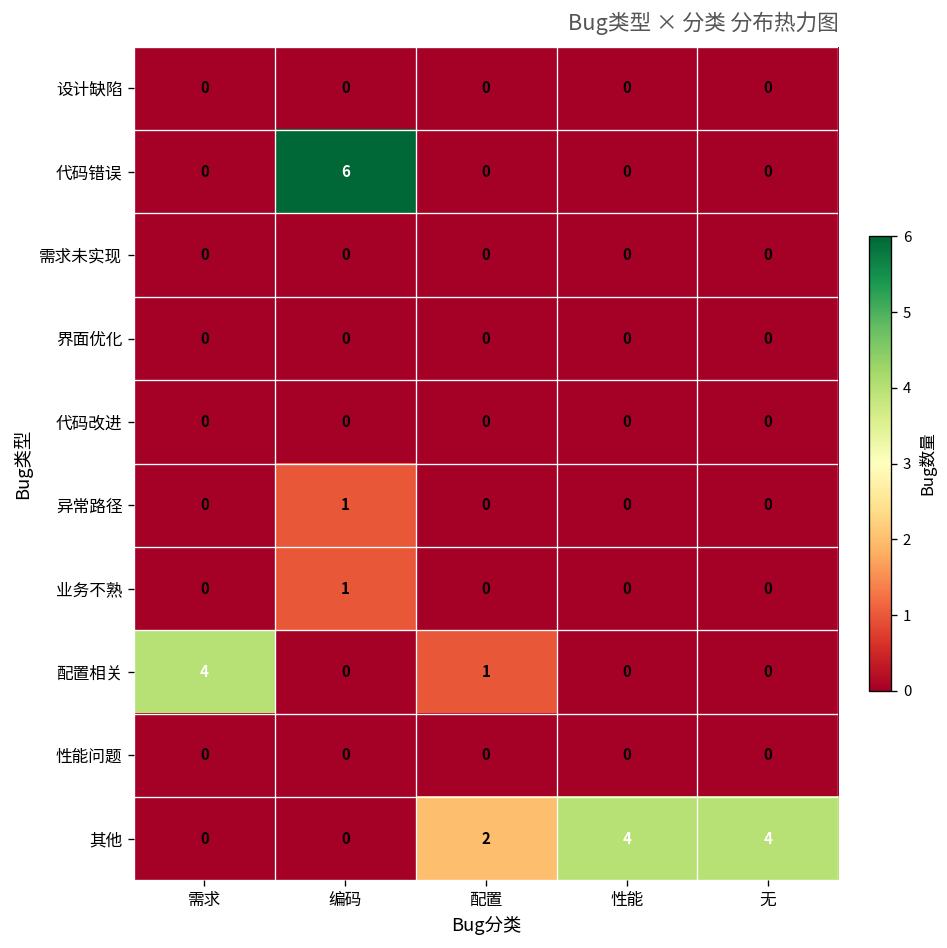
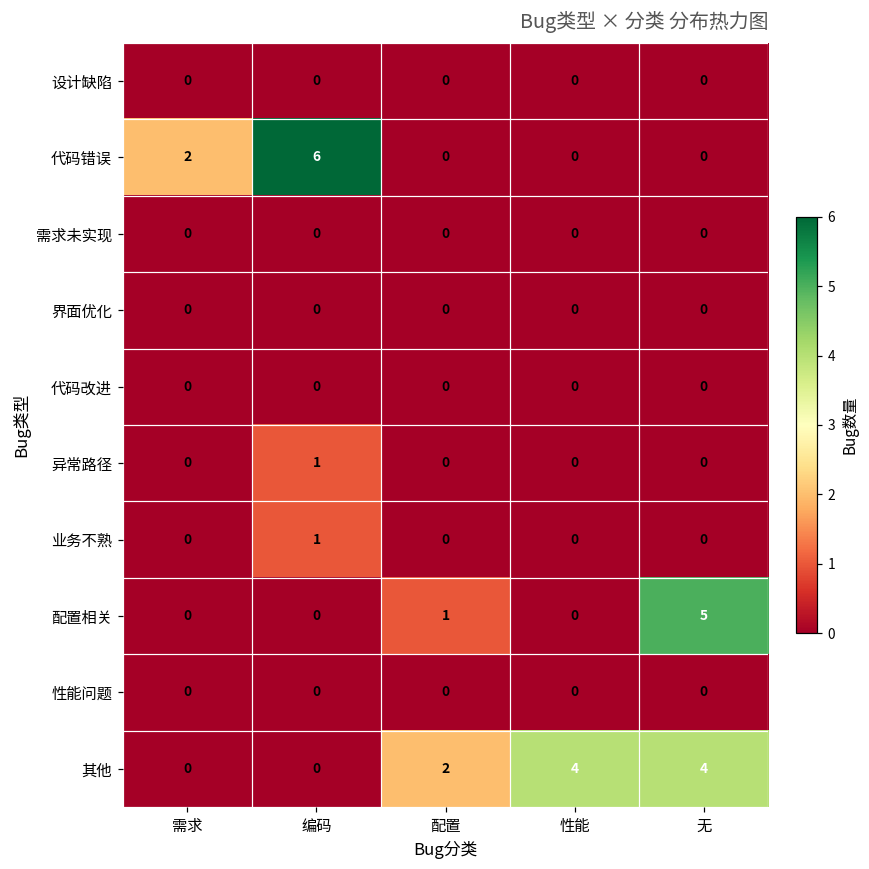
  {
    "设计缺陷": {
      "需求": 0,
      "编码": 0,
      "配置": 0,
      "性能": 0,
      "无": 0
    },
    "代码错误": {
-     "需求": 0,
+     "需求": 2,
      "编码": 6,
      "配置": 0,
      "性能": 0,
      "无": 0
    },
    "需求未实现": {
      "需求": 0,
      "编码": 0,
      "配置": 0,
      "性能": 0,
      "无": 0
    },
    "界面优化": {
      "需求": 0,
      "编码": 0,
      "配置": 0,
      "性能": 0,
      "无": 0
    },
    "代码改进": {
      "需求": 0,
      "编码": 0,
      "配置": 0,
      "性能": 0,
      "无": 0
    },
    "异常路径": {
      "需求": 0,
      "编码": 1,
      "配置": 0,
      "性能": 0,
      "无": 0
    },
    "业务不熟": {
      "需求": 0,
      "编码": 1,
      "配置": 0,
      "性能": 0,
      "无": 0
    },
    "配置相关": {
-     "需求": 4,
+     "需求": 0,
      "编码": 0,
      "配置": 1,
      "性能": 0,
-     "无": 0
+     "无": 5
    },
    "性能问题": {
      "需求": 0,
      "编码": 0,
      "配置": 0,
      "性能": 0,
      "无": 0
    },
    "其他": {
      "需求": 0,
      "编码": 0,
      "配置": 2,
      "性能": 4,
      "无": 4
    }
  }
